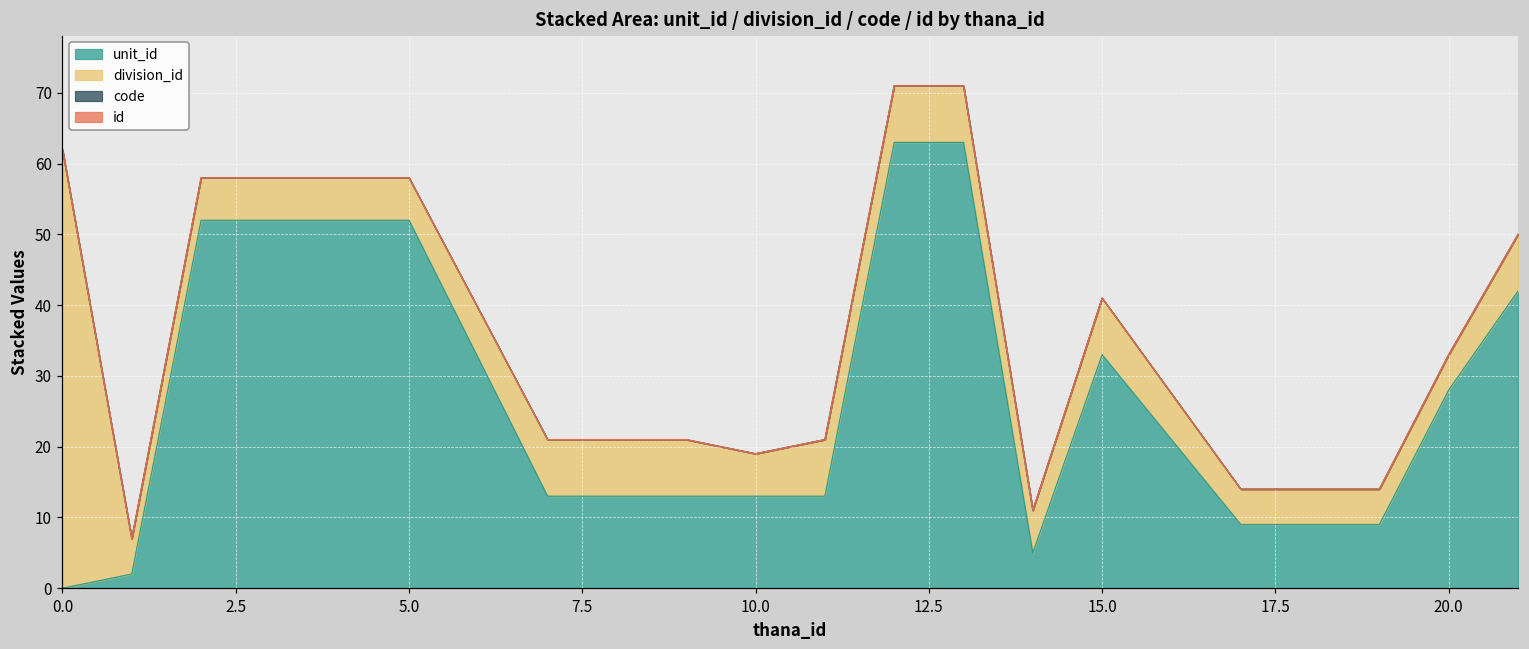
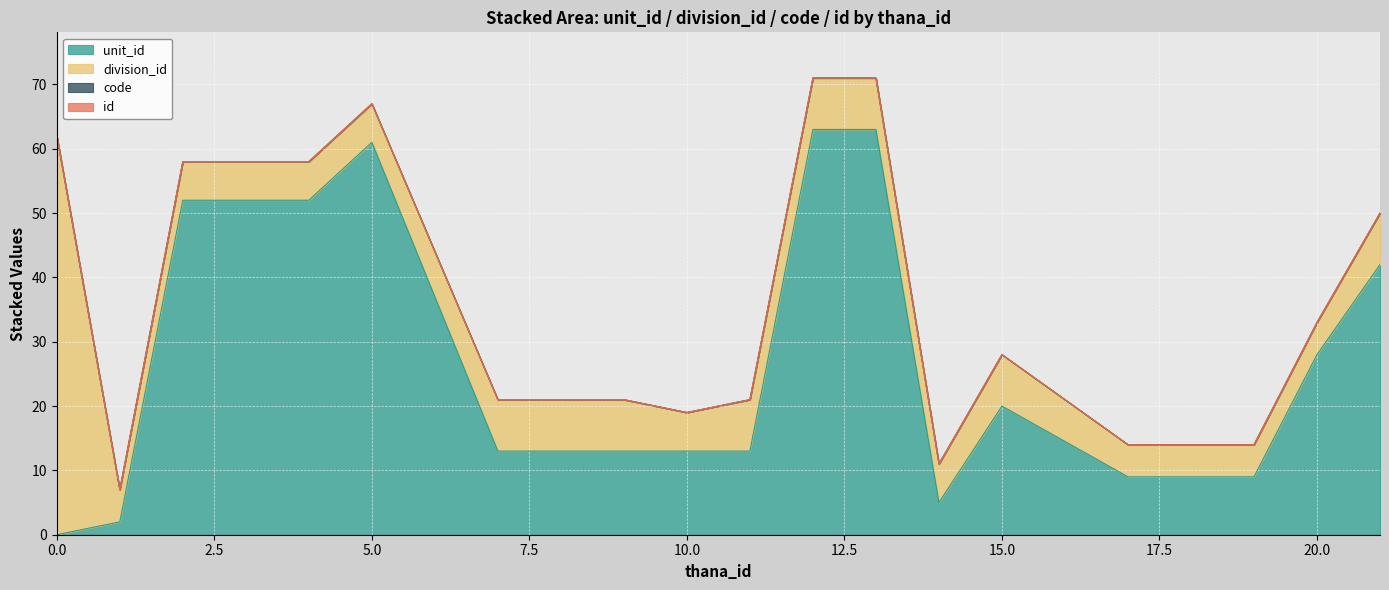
  {
    "unit_id": {
      "0.0": 0,
-     "5.0": 52,
+     "5.0": 61,
      "10.0": 13,
-     "15.0": 33,
+     "15.0": 20,
      "20.0": 28
    }
  }
